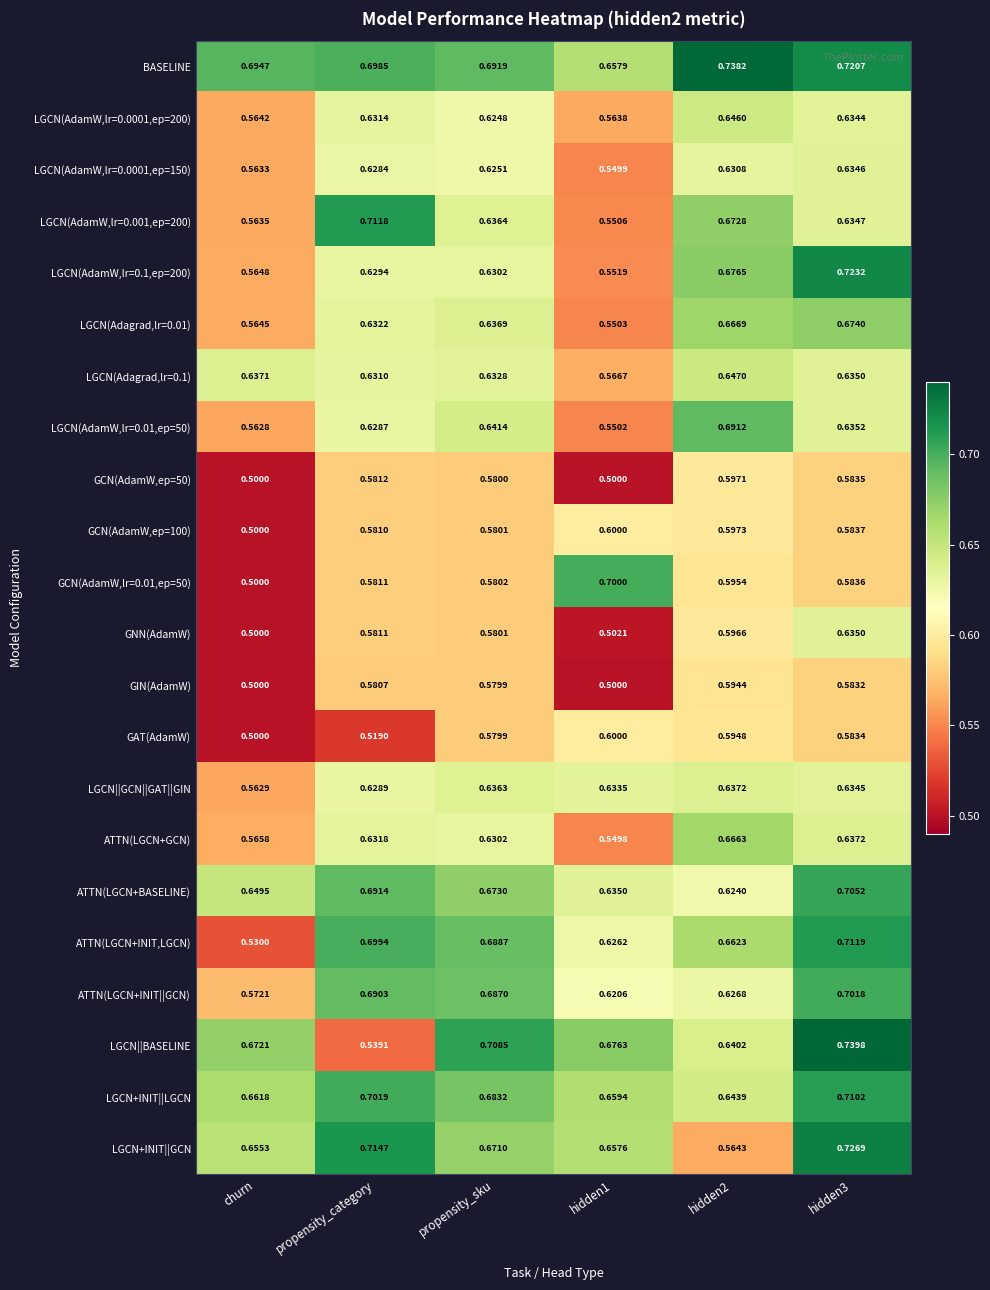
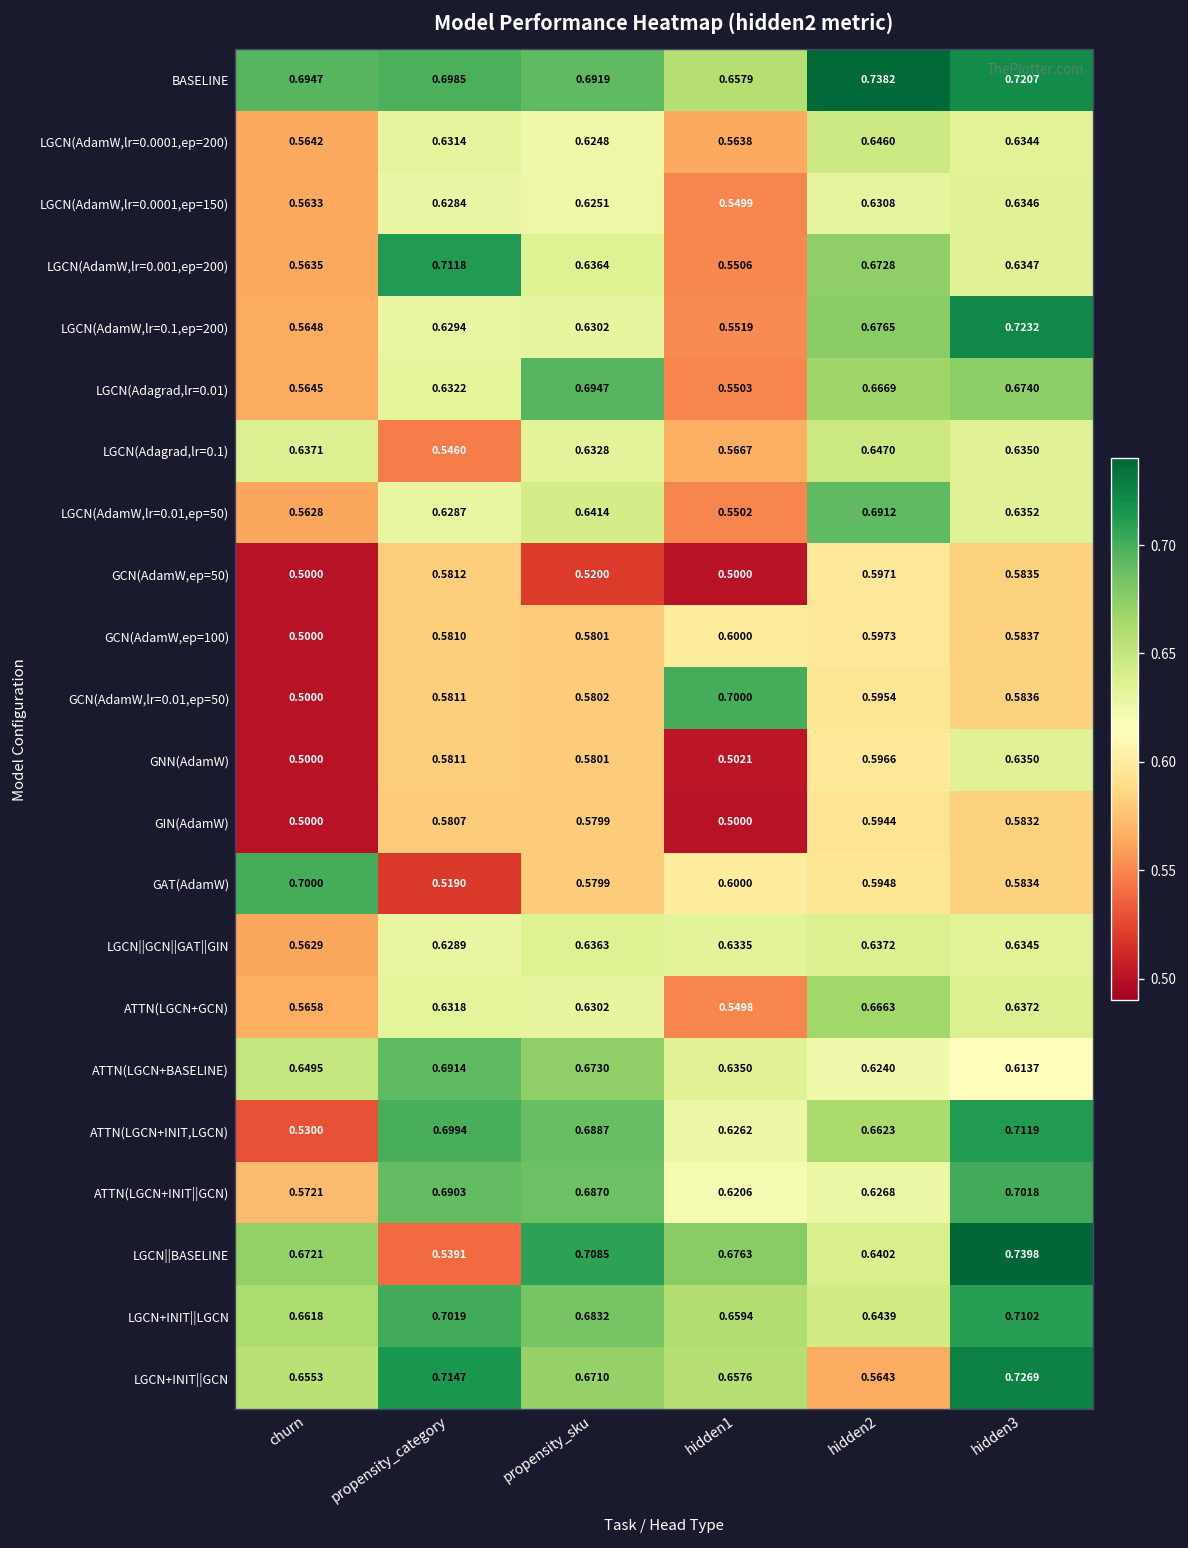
  {
    "BASELINE": {
      "churn": 0.6947,
      "propensity_category": 0.6985,
      "propensity_sku": 0.6919,
      "hidden1": 0.6579,
      "hidden2": 0.7382
    },
    "LGCN(AdamW,lr=0.0001,ep=200)": {
      "churn": 0.5642,
      "propensity_category": 0.6314,
      "propensity_sku": 0.6248,
      "hidden1": 0.5638,
      "hidden2": 0.6460,
      "hidden3": 0.6344
    },
    "LGCN(AdamW,lr=0.0001,ep=150)": {
      "churn": 0.5633,
      "propensity_category": 0.6284,
      "propensity_sku": 0.6251,
      "hidden1": 0.5499,
      "hidden2": 0.6308,
      "hidden3": 0.6346
    },
    "LGCN(AdamW,lr=0.001,ep=200)": {
      "churn": 0.5635,
      "propensity_category": 0.7118,
      "propensity_sku": 0.6364,
      "hidden1": 0.5506,
      "hidden2": 0.6728,
      "hidden3": 0.6347
    },
    "LGCN(AdamW,lr=0.1,ep=200)": {
      "churn": 0.5648,
      "propensity_category": 0.6294,
      "propensity_sku": 0.6302,
      "hidden1": 0.5519,
      "hidden2": 0.6765,
      "hidden3": 0.7232
    },
    "LGCN(Adagrad,lr=0.01)": {
      "churn": 0.5645,
      "propensity_category": 0.6322,
-     "propensity_sku": 0.6369,
+     "propensity_sku": 0.6947,
      "hidden1": 0.5503,
      "hidden2": 0.6669,
      "hidden3": 0.6740
    },
    "LGCN(Adagrad,lr=0.1)": {
      "churn": 0.6371,
-     "propensity_category": 0.6310,
+     "propensity_category": 0.5460,
      "propensity_sku": 0.6328,
      "hidden1": 0.5667,
      "hidden2": 0.6470,
      "hidden3": 0.6350
    },
    "LGCN(AdamW,lr=0.01,ep=50)": {
      "churn": 0.5628,
      "propensity_category": 0.6287,
      "propensity_sku": 0.6414,
      "hidden1": 0.5502,
      "hidden2": 0.6912,
      "hidden3": 0.6352
    },
    "GCN(AdamW,ep=50)": {
      "churn": 0.5000,
      "propensity_category": 0.5812,
-     "propensity_sku": 0.5800,
+     "propensity_sku": 0.5200,
      "hidden1": 0.5000,
      "hidden2": 0.5971,
      "hidden3": 0.5835
    },
    "GCN(AdamW,ep=100)": {
      "churn": 0.5000,
      "propensity_category": 0.5810,
      "propensity_sku": 0.5801,
      "hidden1": 0.6000,
      "hidden2": 0.5973,
      "hidden3": 0.5837
    },
    "GCN(AdamW,lr=0.01,ep=50)": {
      "churn": 0.5000,
      "propensity_category": 0.5811,
      "propensity_sku": 0.5802,
      "hidden1": 0.7000,
      "hidden2": 0.5954,
      "hidden3": 0.5836
    },
    "GNN(AdamW)": {
      "churn": 0.5000,
      "propensity_category": 0.5811,
      "propensity_sku": 0.5801,
      "hidden1": 0.5021,
      "hidden2": 0.5966,
      "hidden3": 0.6350
    },
    "GIN(AdamW)": {
      "churn": 0.5000,
      "propensity_category": 0.5807,
      "propensity_sku": 0.5799,
      "hidden1": 0.5000,
      "hidden2": 0.5944,
      "hidden3": 0.5832
    },
    "GAT(AdamW)": {
-     "churn": 0.5000,
+     "churn": 0.7000,
      "propensity_category": 0.5190,
      "propensity_sku": 0.5799,
      "hidden1": 0.6000,
      "hidden2": 0.5948,
      "hidden3": 0.5834
    },
    "LGCN||GCN||GAT||GIN": {
      "churn": 0.5629,
      "propensity_category": 0.6289,
      "propensity_sku": 0.6363,
      "hidden1": 0.6335,
      "hidden2": 0.6372,
      "hidden3": 0.6345
    },
    "ATTN(LGCN+GCN)": {
      "churn": 0.5658,
      "propensity_category": 0.6318,
      "propensity_sku": 0.6302,
      "hidden1": 0.5498,
      "hidden2": 0.6663,
      "hidden3": 0.6372
    },
    "ATTN(LGCN+BASELINE)": {
      "churn": 0.6495,
      "propensity_category": 0.6914,
      "propensity_sku": 0.6730,
      "hidden1": 0.6350,
      "hidden2": 0.6240,
-     "hidden3": 0.7052
+     "hidden3": 0.6137
    },
    "ATTN(LGCN+INIT,LGCN)": {
      "churn": 0.5300,
      "propensity_category": 0.6994,
      "propensity_sku": 0.6887,
      "hidden1": 0.6262,
      "hidden2": 0.6623,
      "hidden3": 0.7119
    },
    "ATTN(LGCN+INIT||GCN)": {
      "churn": 0.5721,
      "propensity_category": 0.6903,
      "propensity_sku": 0.6870,
      "hidden1": 0.6206,
      "hidden2": 0.6268,
      "hidden3": 0.7018
    },
    "LGCN||BASELINE": {
      "churn": 0.6721,
      "propensity_category": 0.5391,
      "propensity_sku": 0.7085,
      "hidden1": 0.6763,
      "hidden2": 0.6402,
      "hidden3": 0.7398
    },
    "LGCN+INIT||LGCN": {
      "churn": 0.6618,
      "propensity_category": 0.7019,
      "propensity_sku": 0.6832,
      "hidden1": 0.6594,
      "hidden2": 0.6439,
      "hidden3": 0.7102
    },
    "LGCN+INIT||GCN": {
      "churn": 0.6553,
      "propensity_category": 0.7147,
      "propensity_sku": 0.6710,
      "hidden1": 0.6576,
      "hidden2": 0.5643,
      "hidden3": 0.7269
    }
  }
